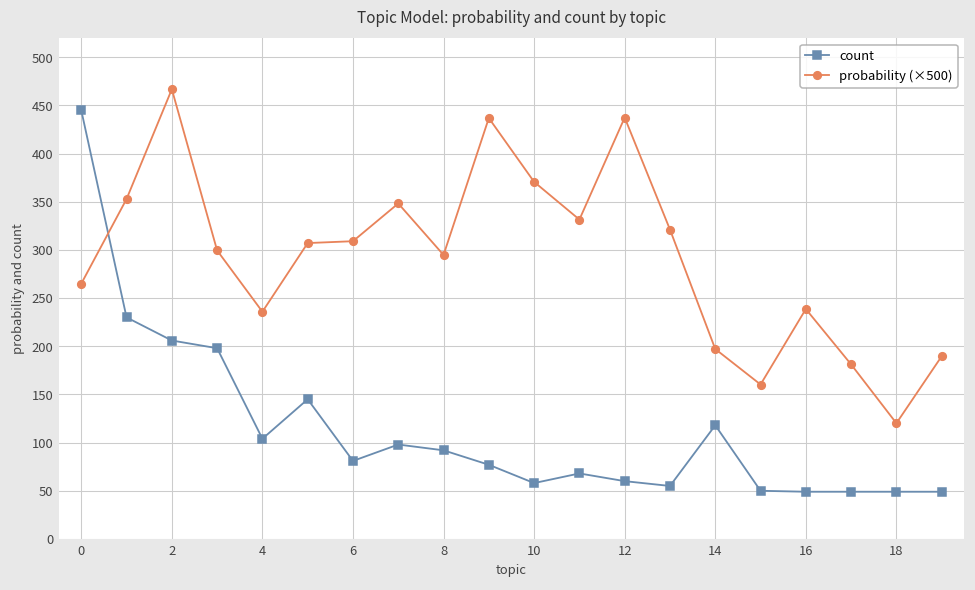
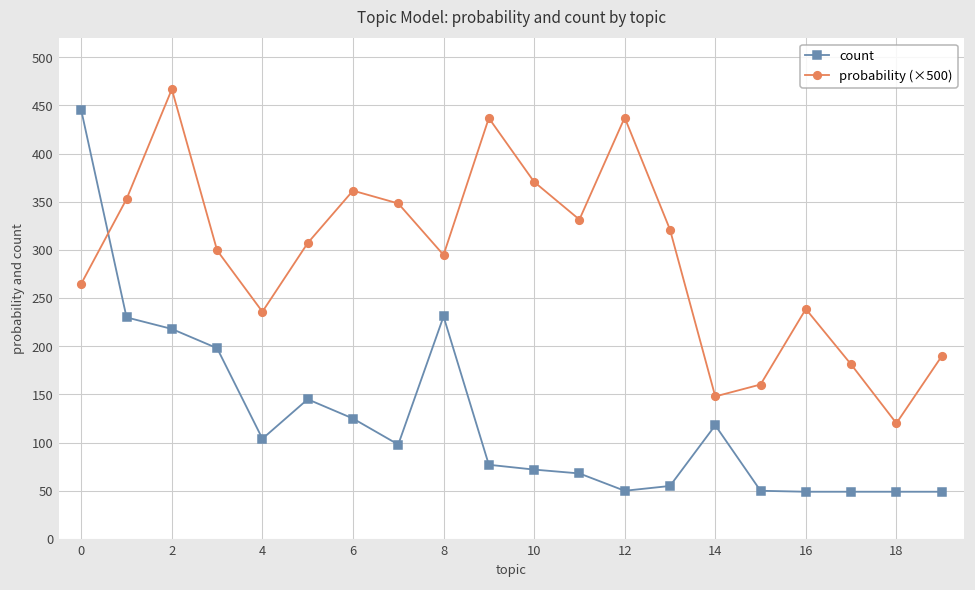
  {
    "count": {
      "0": 450,
-     "2": 210,
+     "2": 220,
      "4": 100,
-     "6": 80,
-     "8": 90,
-     "10": 60,
-     "12": 60,
+     "6": 130,
+     "8": 230,
+     "10": 70,
+     "12": 50,
      "14": 120,
      "16": 50,
      "18": 50
    },
    "probability (×500)": {
      "0": 260,
      "2": 470,
      "4": 240,
-     "6": 310,
+     "6": 360,
      "8": 290,
      "10": 370,
      "12": 440,
-     "14": 200,
+     "14": 150,
      "16": 240,
      "18": 120
    }
  }
